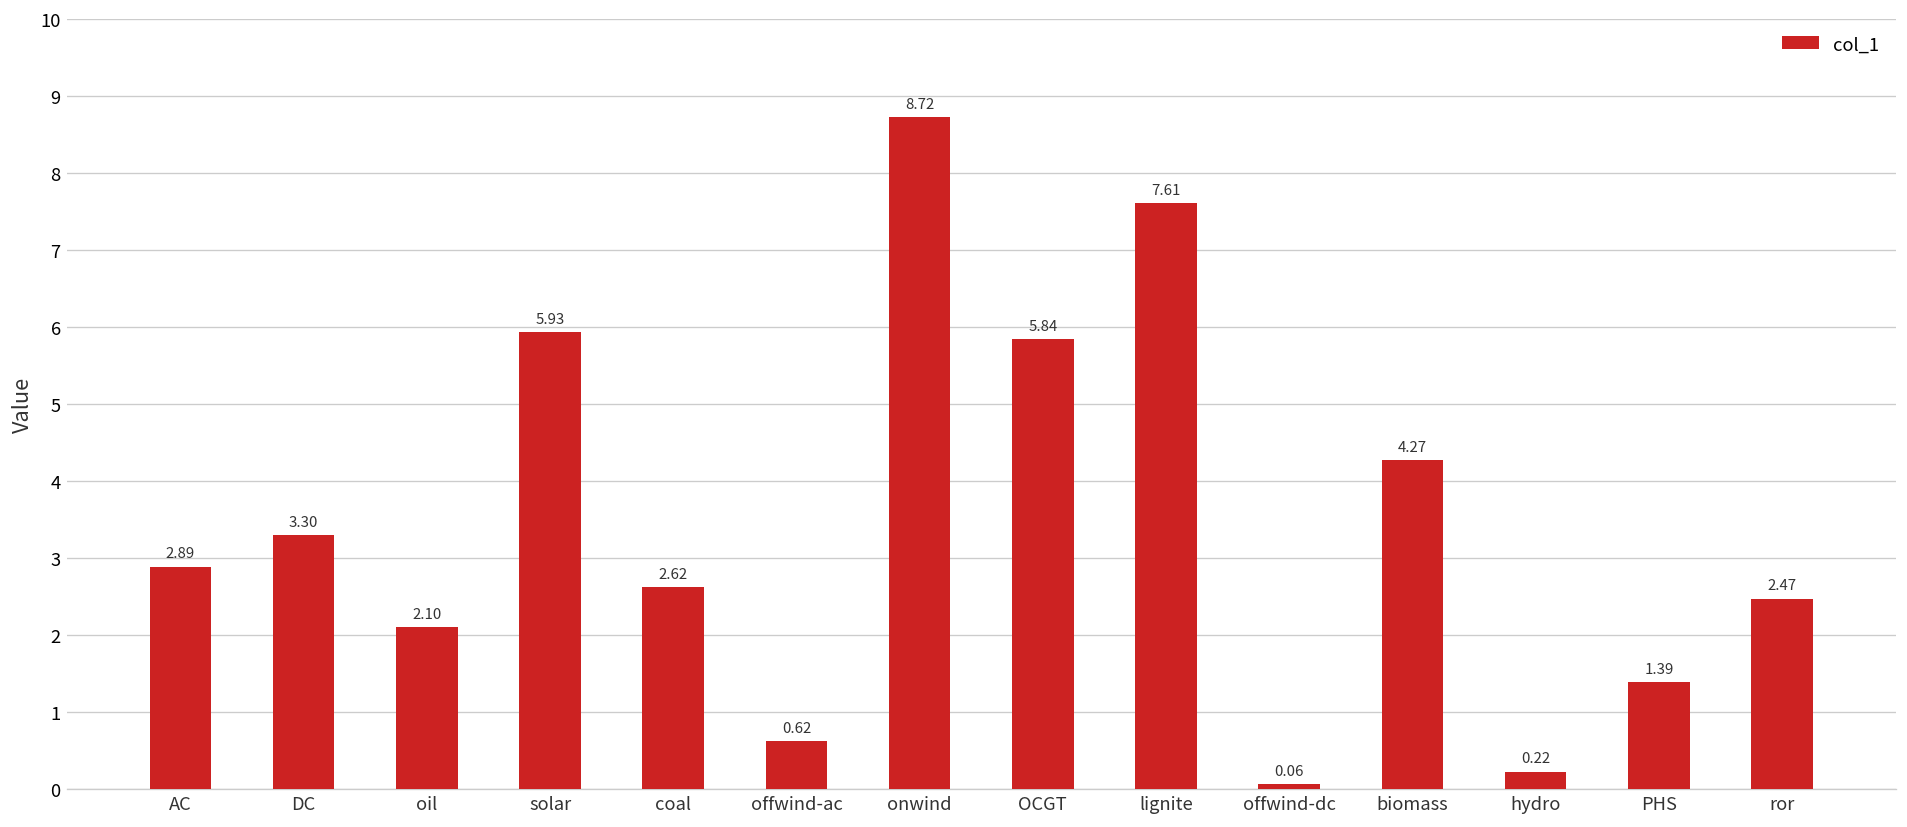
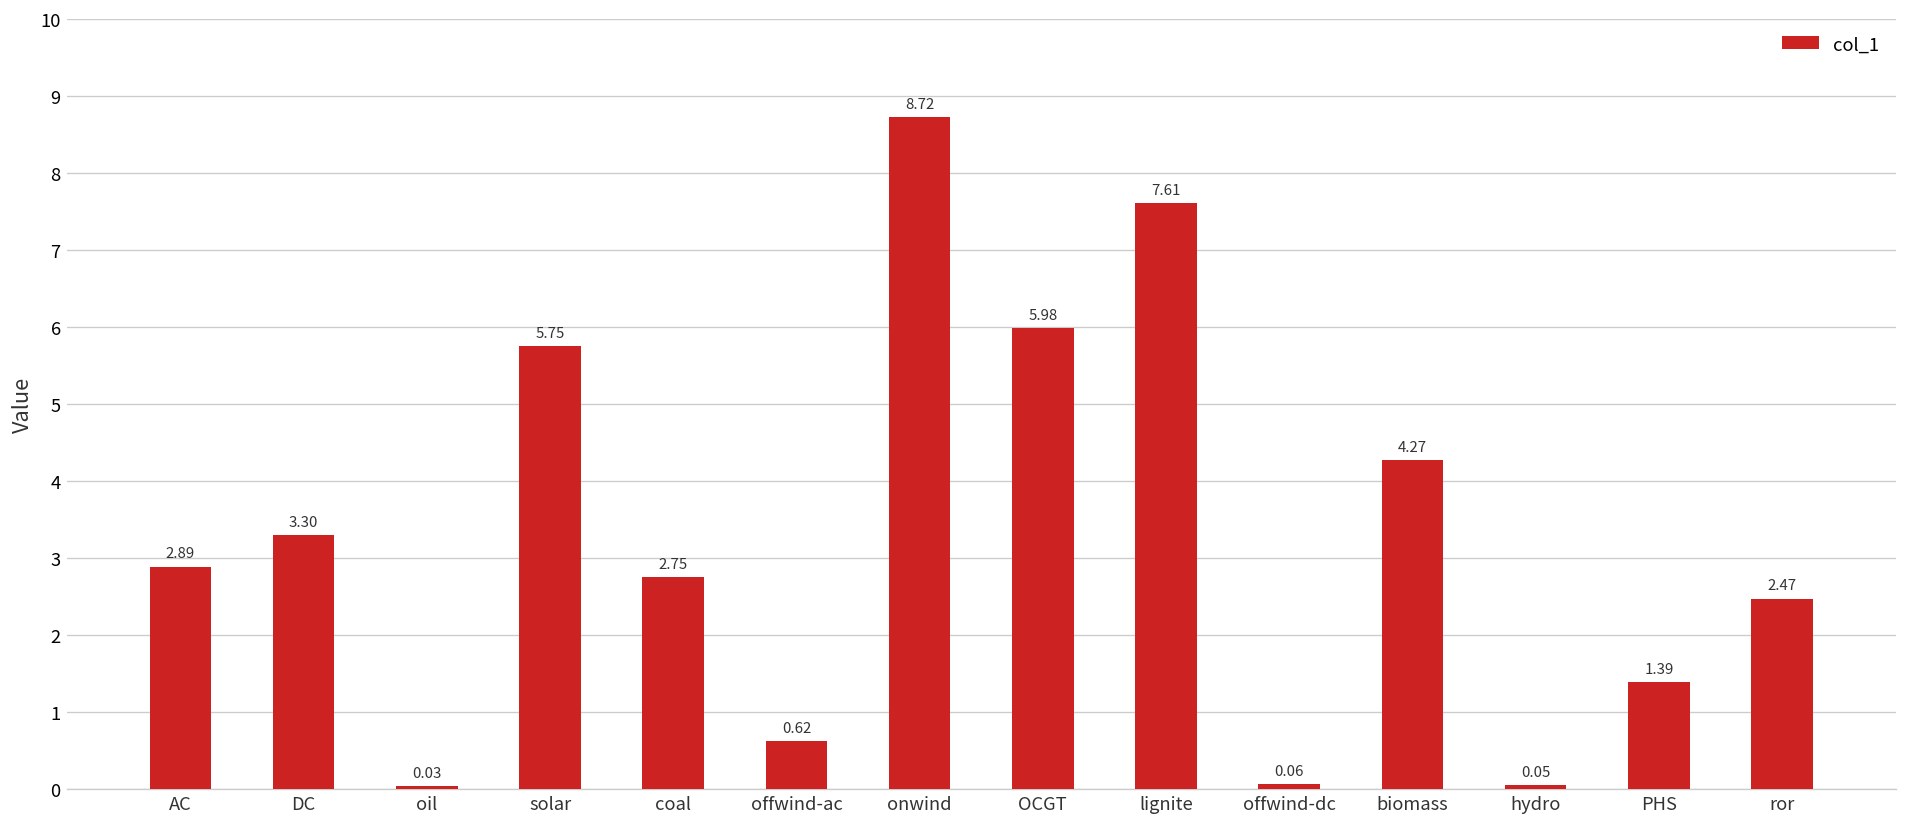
  {
    "AC": 2.89,
    "DC": 3.30,
-   "oil": 2.10,
-   "solar": 5.93,
-   "coal": 2.62,
+   "oil": 0.03,
+   "solar": 5.75,
+   "coal": 2.75,
    "offwind-ac": 0.62,
    "onwind": 8.72,
-   "OCGT": 5.84,
+   "OCGT": 5.98,
    "lignite": 7.61,
    "offwind-dc": 0.06,
    "biomass": 4.27,
-   "hydro": 0.22,
+   "hydro": 0.05,
    "PHS": 1.39,
    "ror": 2.47
  }
